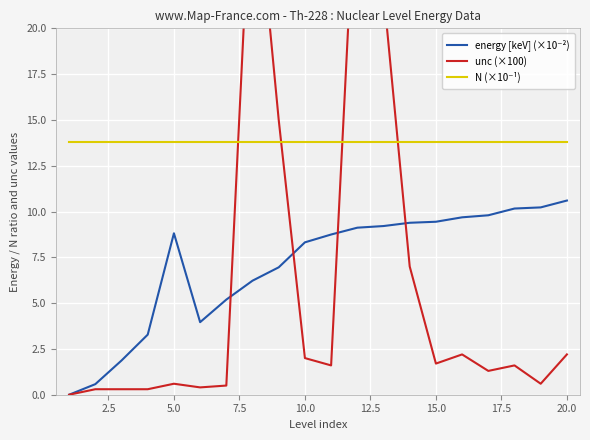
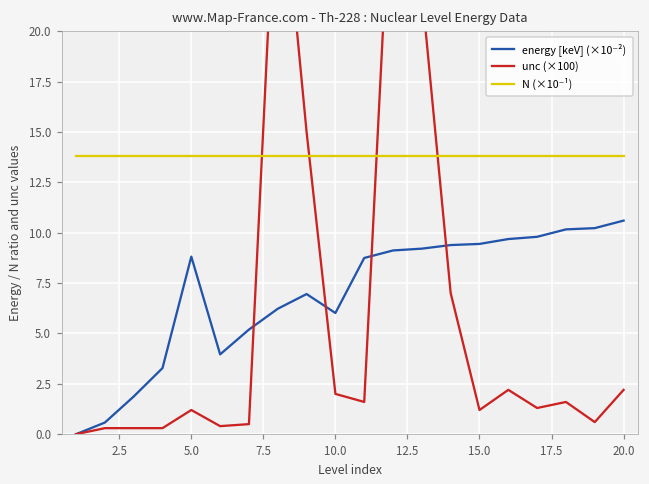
  {
    "energy [keV] (×10⁻²)": {
      "5.0": 8.8,
-     "10.0": 8.3,
+     "10.0": 6.0,
      "15.0": 9.4,
      "20.0": 10.6
    },
    "unc (×100)": {
-     "5.0": 0.6,
+     "5.0": 1.2,
      "10.0": 2.0,
-     "15.0": 1.7,
+     "15.0": 1.2,
      "20.0": 2.2
    },
    "N (×10⁻¹)": {
      "5.0": 13.8,
      "10.0": 13.8,
      "15.0": 13.8,
      "20.0": 13.8
    }
  }
